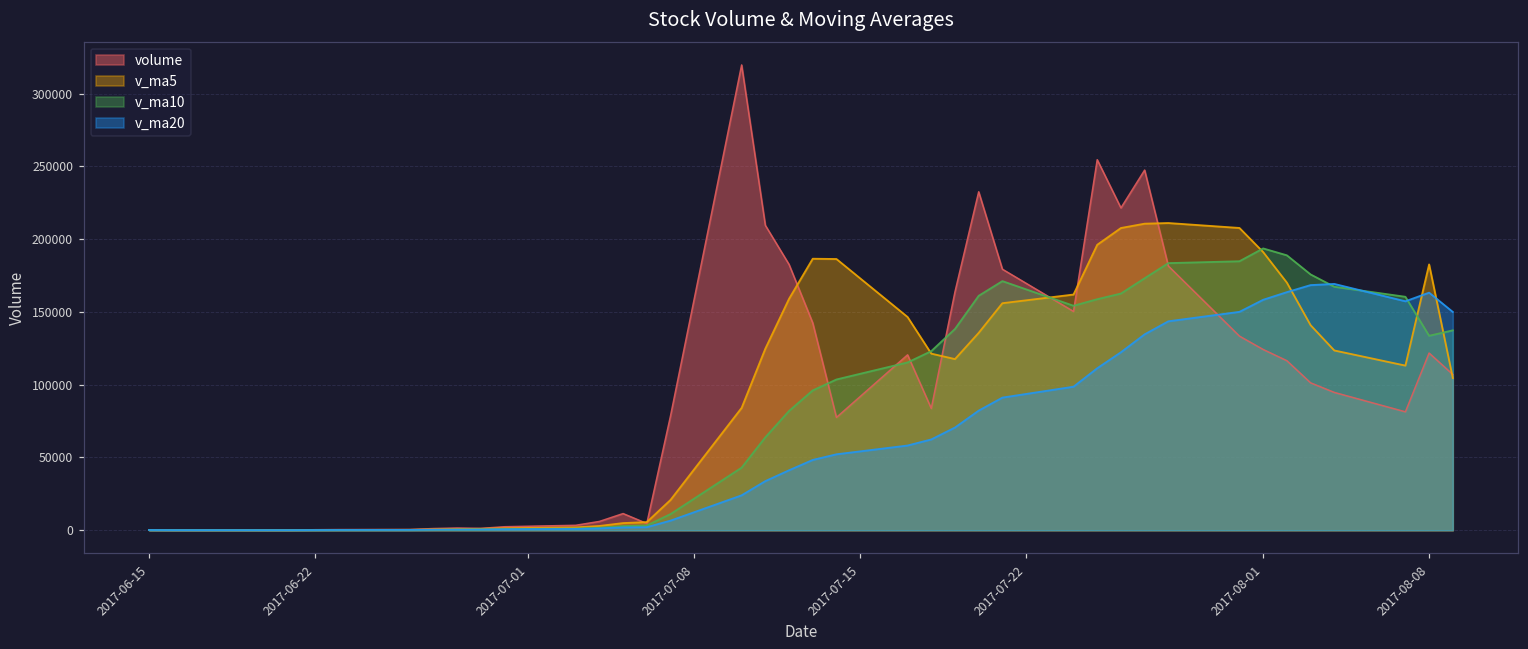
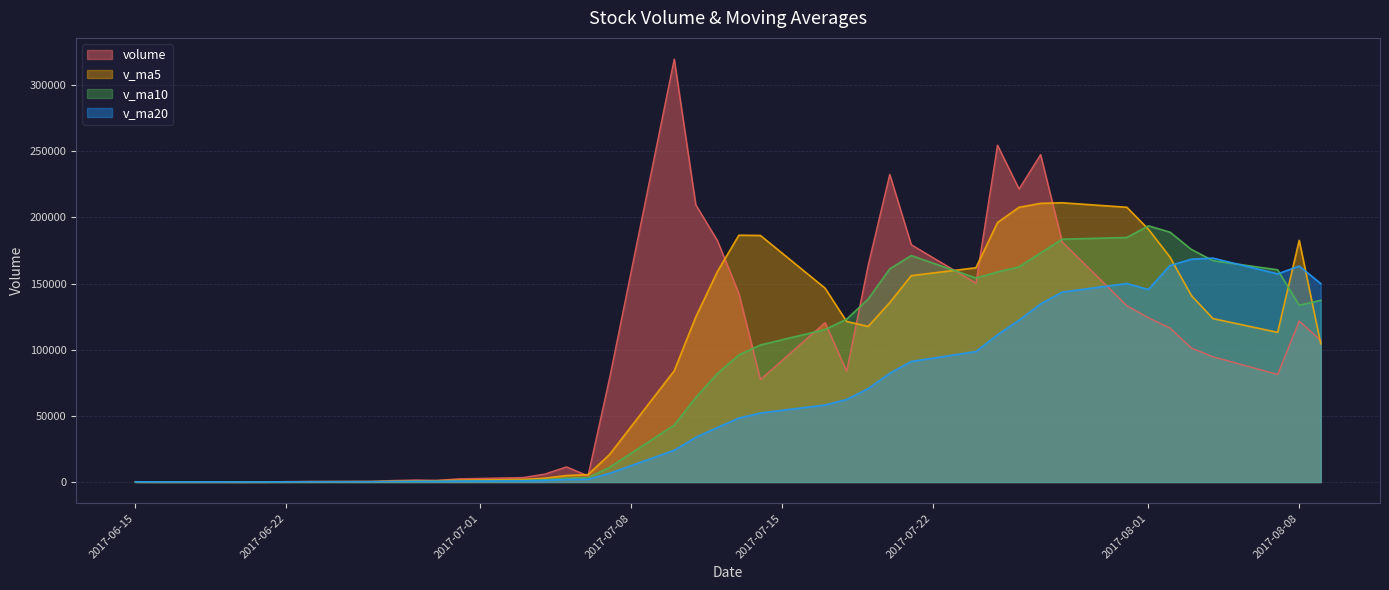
  {
    "volume": {
      "2017-08-01": 124000,
      "2017-08-08": 122000
    },
    "v_ma5": {
      "2017-08-01": 191000,
      "2017-08-08": 183000
    },
    "v_ma10": {
      "2017-08-01": 194000,
      "2017-08-08": 134000
    },
    "v_ma20": {
-     "2017-08-01": 158000,
+     "2017-08-01": 146000,
      "2017-08-08": 163000
    }
  }
